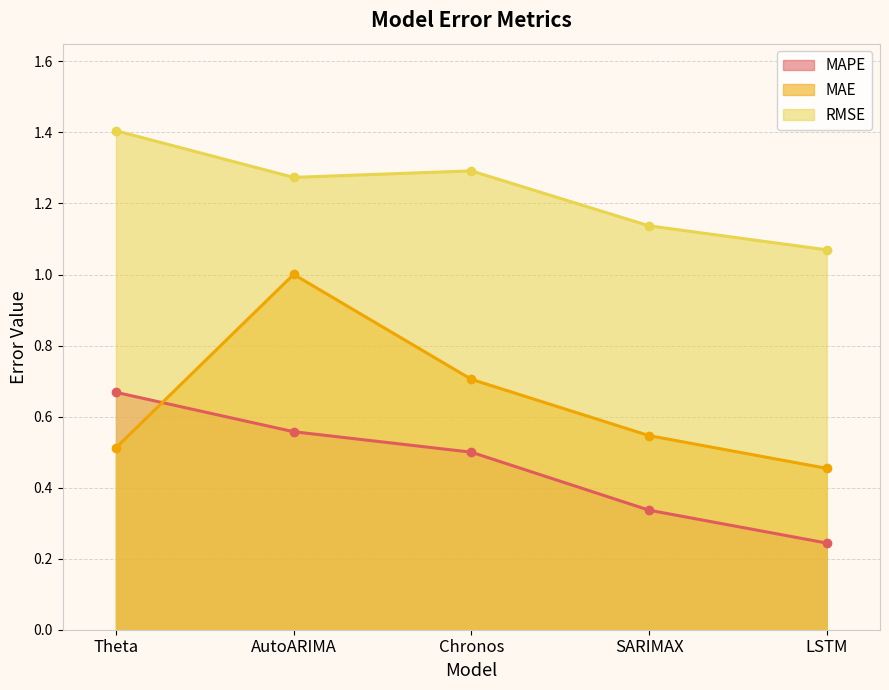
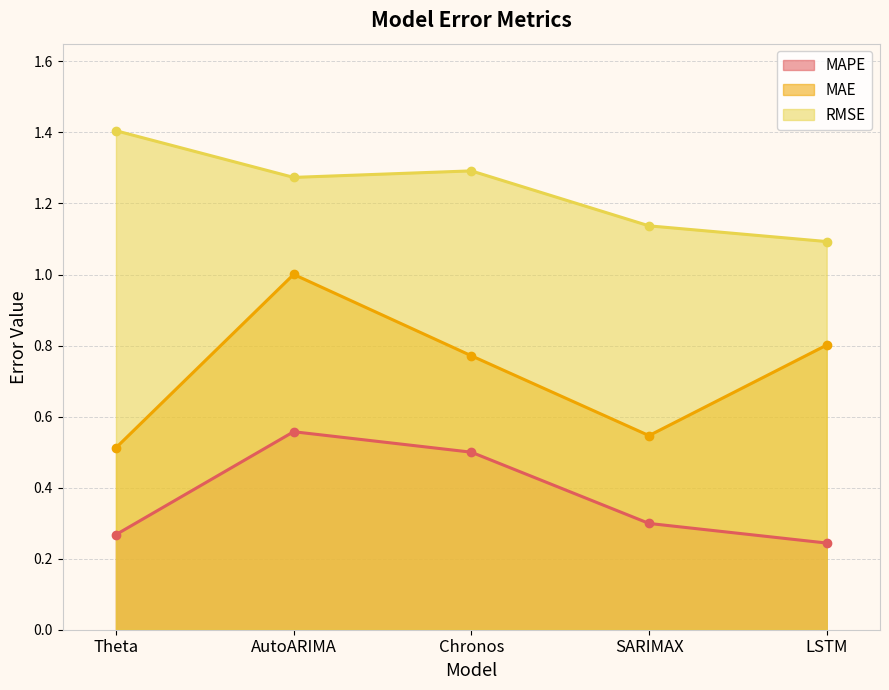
  {
    "MAPE": {
-     "Theta": 0.67,
+     "Theta": 0.27,
      "AutoARIMA": 0.56,
      "Chronos": 0.50,
-     "SARIMAX": 0.34,
+     "SARIMAX": 0.30,
      "LSTM": 0.24
    },
    "MAE": {
      "Theta": 0.51,
      "AutoARIMA": 1.00,
-     "Chronos": 0.71,
+     "Chronos": 0.77,
      "SARIMAX": 0.55,
-     "LSTM": 0.45
+     "LSTM": 0.80
    },
    "RMSE": {
      "Theta": 1.40,
      "AutoARIMA": 1.27,
      "Chronos": 1.29,
      "SARIMAX": 1.14,
-     "LSTM": 1.07
+     "LSTM": 1.09
    }
  }
